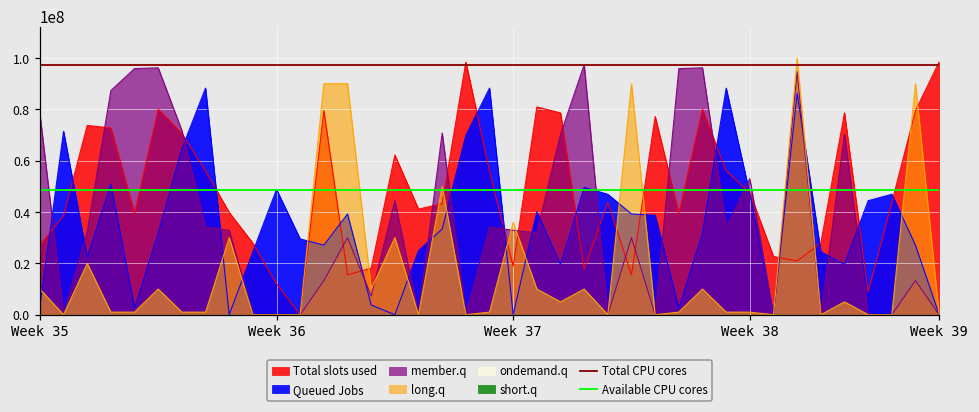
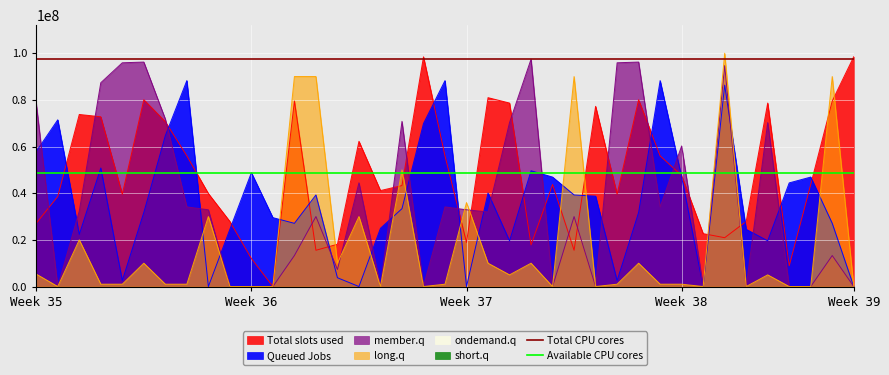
  {
    "Total slots used": {
      "Week 35": 27000000,
      "Week 36": 12000000,
      "Week 37": 19000000,
      "Week 39": 99000000
    },
    "Queued Jobs": {
-     "Week 35": 3000000,
+     "Week 35": 58000000,
      "Week 36": 49000000
    },
    "member.q": {
      "Week 35": 78000000,
      "Week 37": 33000000,
-     "Week 38": 53000000
+     "Week 38": 60000000
    },
    "long.q": {
-     "Week 35": 10000000,
+     "Week 35": 5000000,
      "Week 37": 36000000
    },
    "short.q": {
      "Week 35": 0
    }
  }
